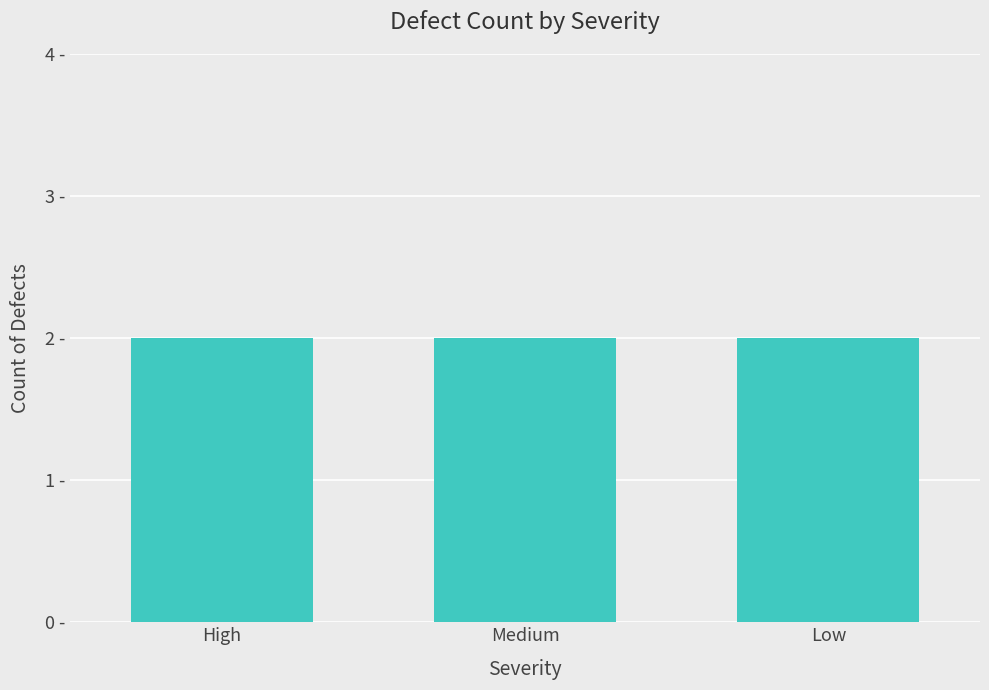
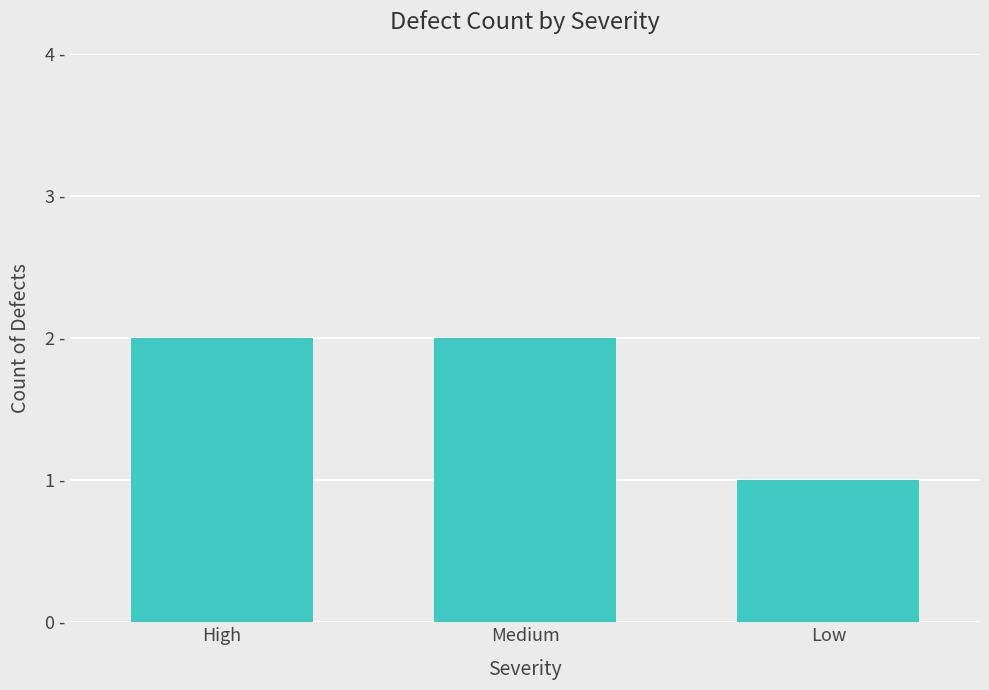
  {
    "High": "2 -",
    "Medium": "2 -",
-   "Low": "2 -"
+   "Low": "1 -"
  }
